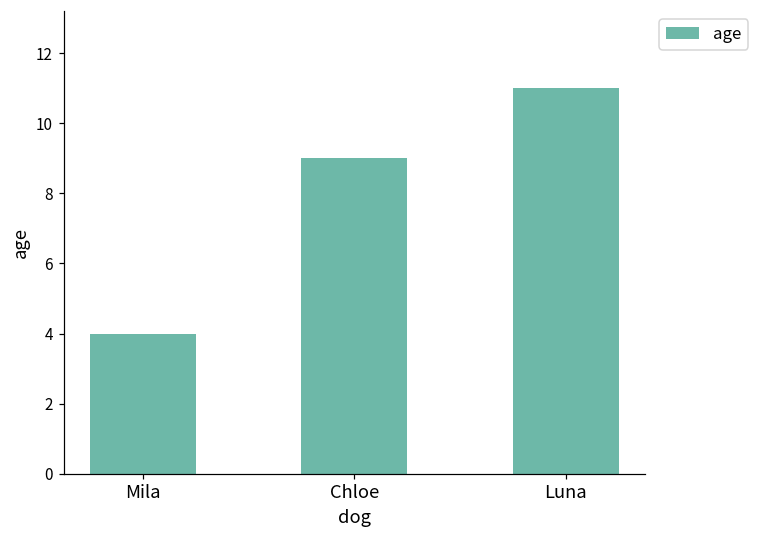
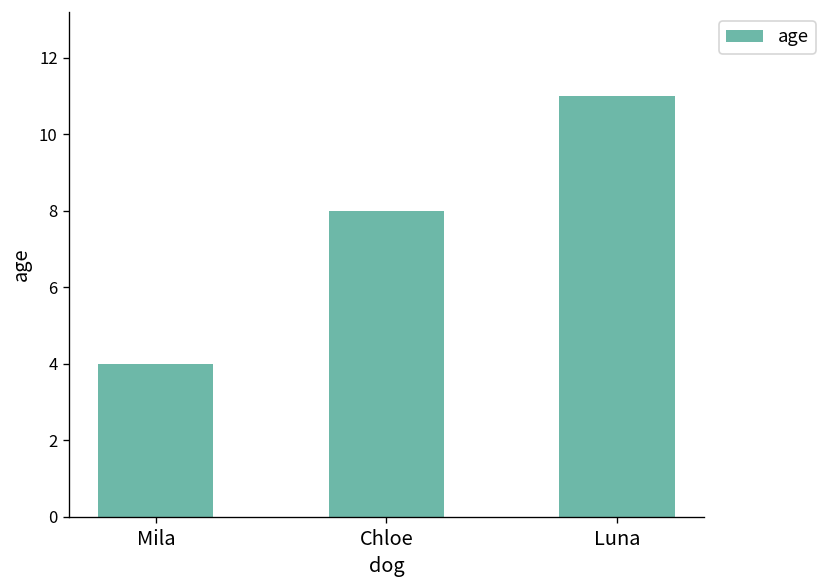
  {
    "Mila": 4,
-   "Chloe": 9,
+   "Chloe": 8,
    "Luna": 11
  }
